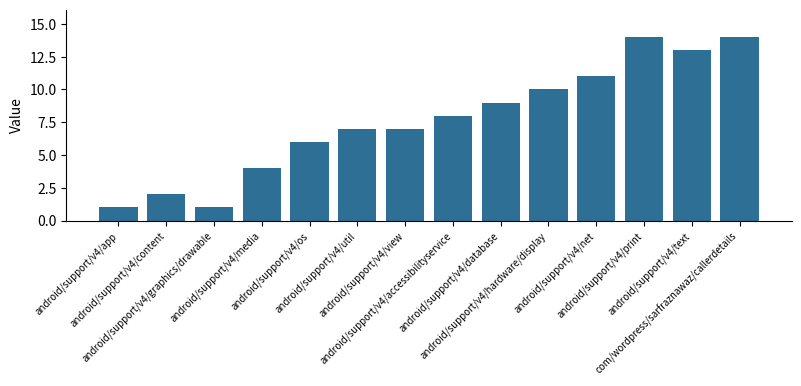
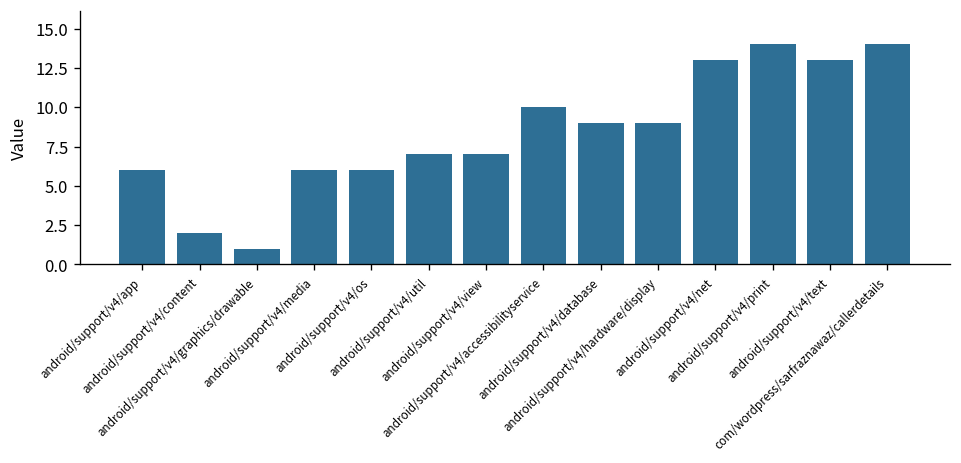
  {
-   "android/support/v4/app": 1,
+   "android/support/v4/app": 6,
    "android/support/v4/content": 2,
    "android/support/v4/graphics/drawable": 1,
-   "android/support/v4/media": 4,
+   "android/support/v4/media": 6,
    "android/support/v4/os": 6,
    "android/support/v4/util": 7,
    "android/support/v4/view": 7,
-   "android/support/v4/accessibilityservice": 8,
+   "android/support/v4/accessibilityservice": 10,
    "android/support/v4/database": 9,
-   "android/support/v4/hardware/display": 10,
-   "android/support/v4/net": 11,
+   "android/support/v4/hardware/display": 9,
+   "android/support/v4/net": 13,
    "android/support/v4/print": 14,
    "android/support/v4/text": 13,
    "com/wordpress/sarfraznawaz/callerdetails": 14
  }
